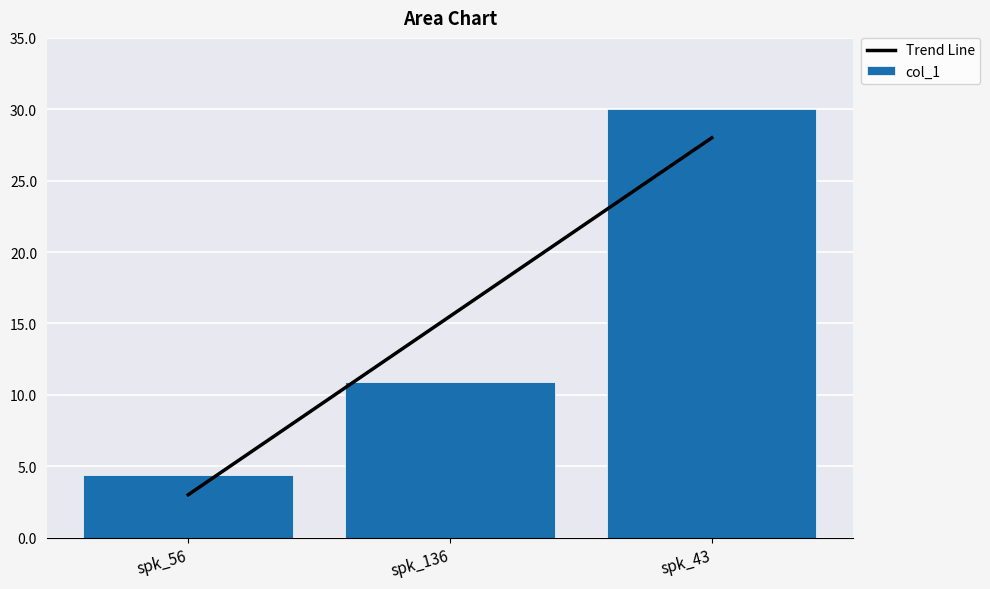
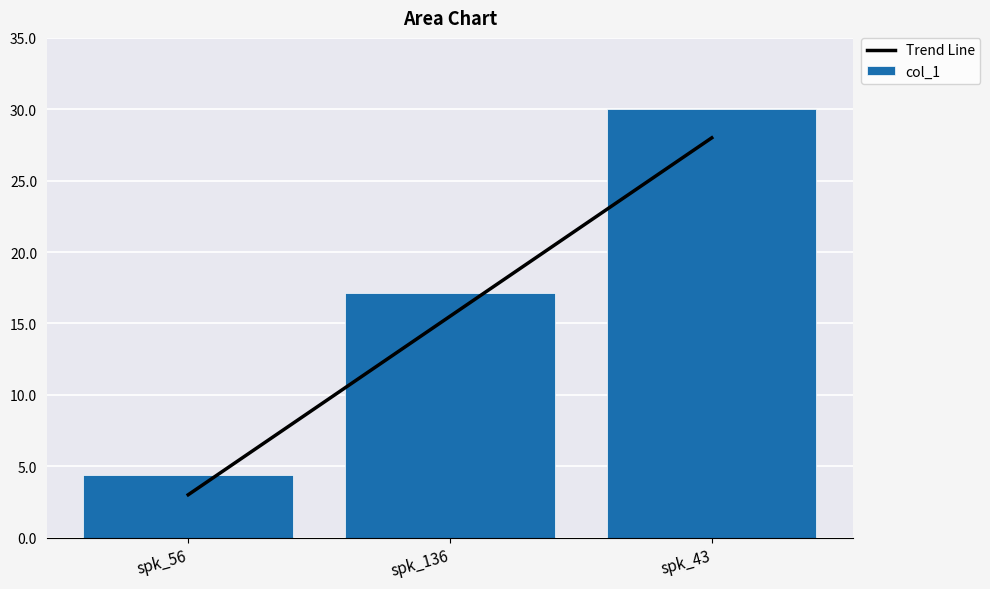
  {
    "Trend Line": {
      "spk_56": 3.0,
      "spk_136": 15.5,
      "spk_43": 28.0
    },
    "col_1": {
      "spk_56": 4.4,
-     "spk_136": 10.9,
+     "spk_136": 17.1,
      "spk_43": 30.0
    }
  }
